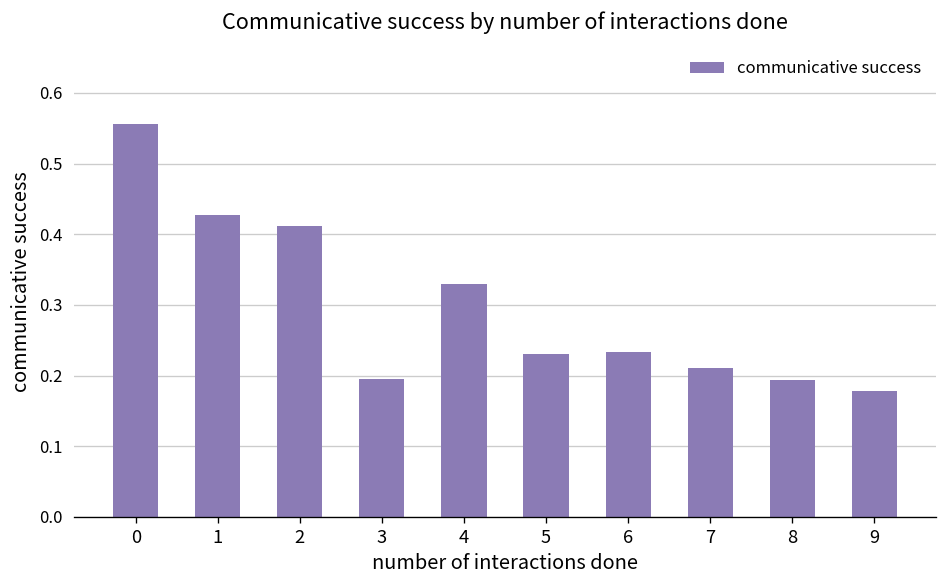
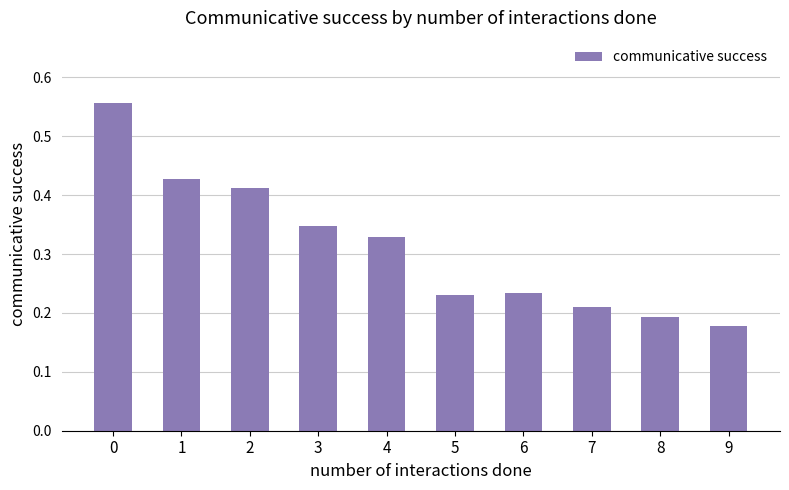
  {
    "0": 0.56,
    "1": 0.43,
    "2": 0.41,
-   "3": 0.20,
+   "3": 0.35,
    "4": 0.33,
    "5": 0.23,
    "6": 0.23,
    "7": 0.21,
    "8": 0.19,
    "9": 0.18
  }
